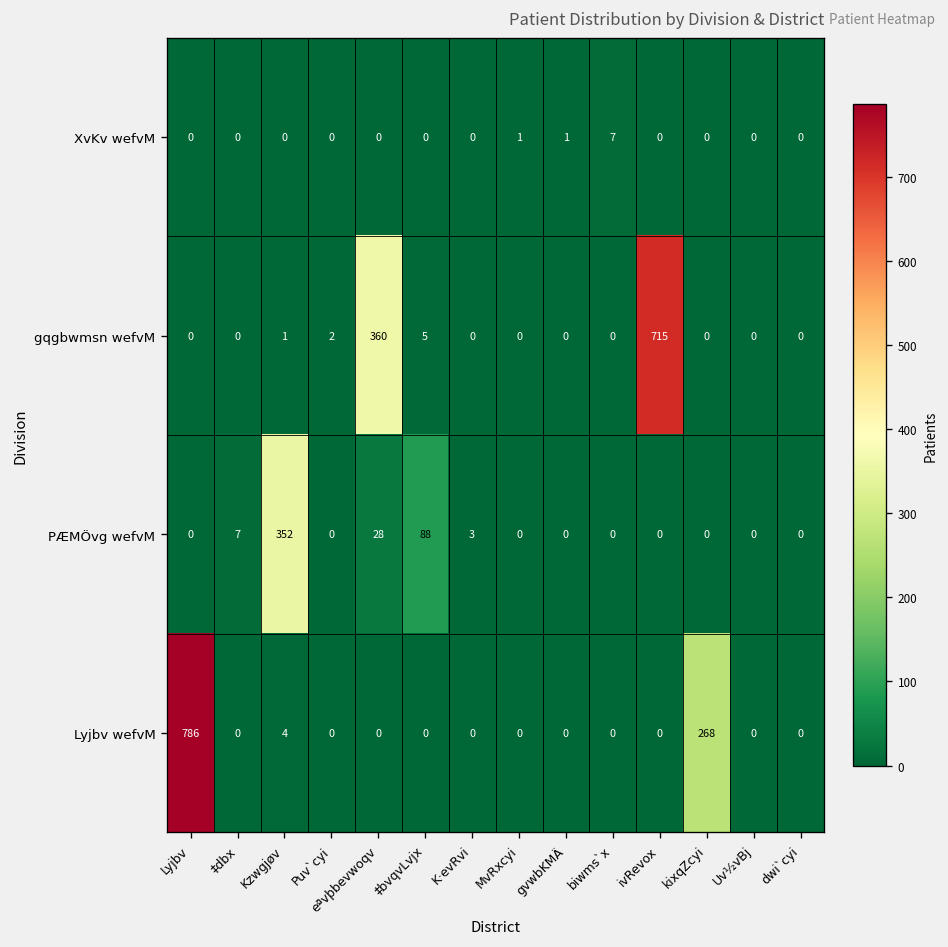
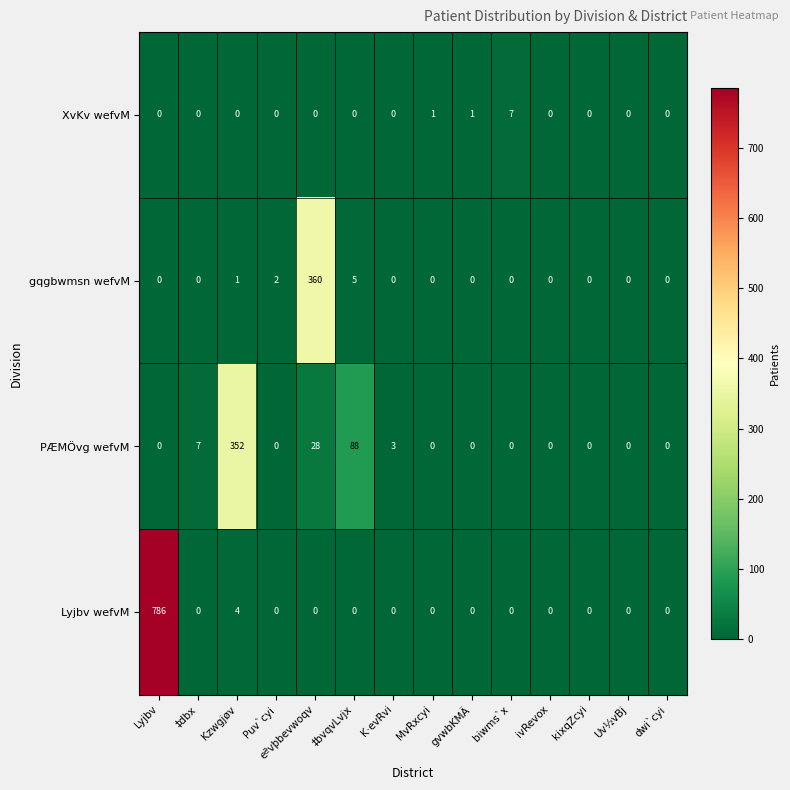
  {
    "XvKv wefvM": {
      "Lyjbv": 0,
      "‡dbx": 0,
      "Kzwgjøv": 0,
      "Puv`cyi": 0,
      "eªvþbevwoqv": 0,
      "‡bvqvLvjx": 0,
      "K·evRvi": 0,
      "MvRxcyi": 1,
      "gvwbKMÄ": 1,
      "biwms`x": 7,
      "ivRevox": 0,
      "kixqZcyi": 0,
      "Uv½vBj": 0,
      "dwi`cyi": 0
    },
    "gqgbwmsn wefvM": {
      "Lyjbv": 0,
      "‡dbx": 0,
      "Kzwgjøv": 1,
      "Puv`cyi": 2,
      "eªvþbevwoqv": 360,
      "‡bvqvLvjx": 5,
      "K·evRvi": 0,
      "MvRxcyi": 0,
      "gvwbKMÄ": 0,
      "biwms`x": 0,
-     "ivRevox": 715,
+     "ivRevox": 0,
      "kixqZcyi": 0,
      "Uv½vBj": 0,
      "dwi`cyi": 0
    },
    "PÆMÖvg wefvM": {
      "Lyjbv": 0,
      "‡dbx": 7,
      "Kzwgjøv": 352,
      "Puv`cyi": 0,
      "eªvþbevwoqv": 28,
      "‡bvqvLvjx": 88,
      "K·evRvi": 3,
      "MvRxcyi": 0,
      "gvwbKMÄ": 0,
      "biwms`x": 0,
      "ivRevox": 0,
      "kixqZcyi": 0,
      "Uv½vBj": 0,
      "dwi`cyi": 0
    },
    "Lyjbv wefvM": {
      "Lyjbv": 786,
      "‡dbx": 0,
      "Kzwgjøv": 4,
      "Puv`cyi": 0,
      "eªvþbevwoqv": 0,
      "‡bvqvLvjx": 0,
      "K·evRvi": 0,
      "MvRxcyi": 0,
      "gvwbKMÄ": 0,
      "biwms`x": 0,
      "ivRevox": 0,
-     "kixqZcyi": 268,
+     "kixqZcyi": 0,
      "Uv½vBj": 0,
      "dwi`cyi": 0
    }
  }
